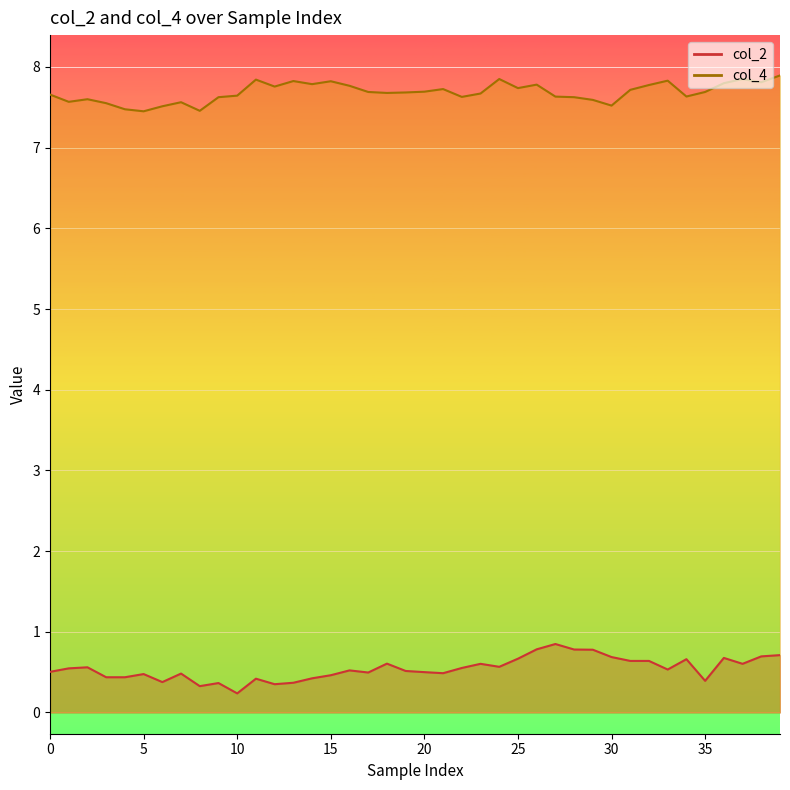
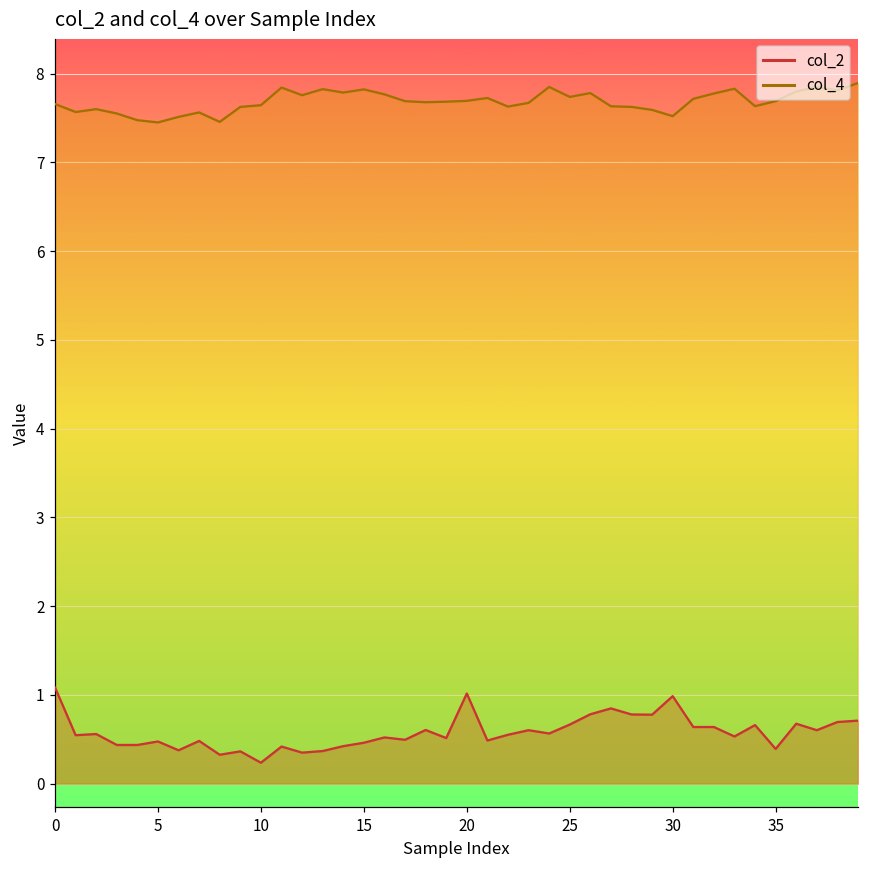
  {
    "col_2": {
-     "0": 0.5,
+     "0": 1.1,
      "5": 0.5,
      "10": 0.2,
      "15": 0.5,
-     "20": 0.5,
+     "20": 1.0,
      "25": 0.7,
-     "30": 0.7,
+     "30": 1.0,
      "35": 0.4
    }
  }
